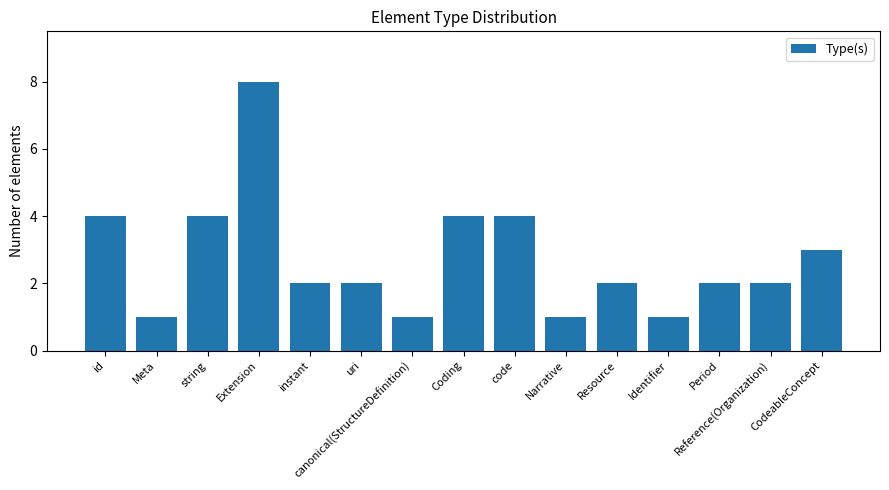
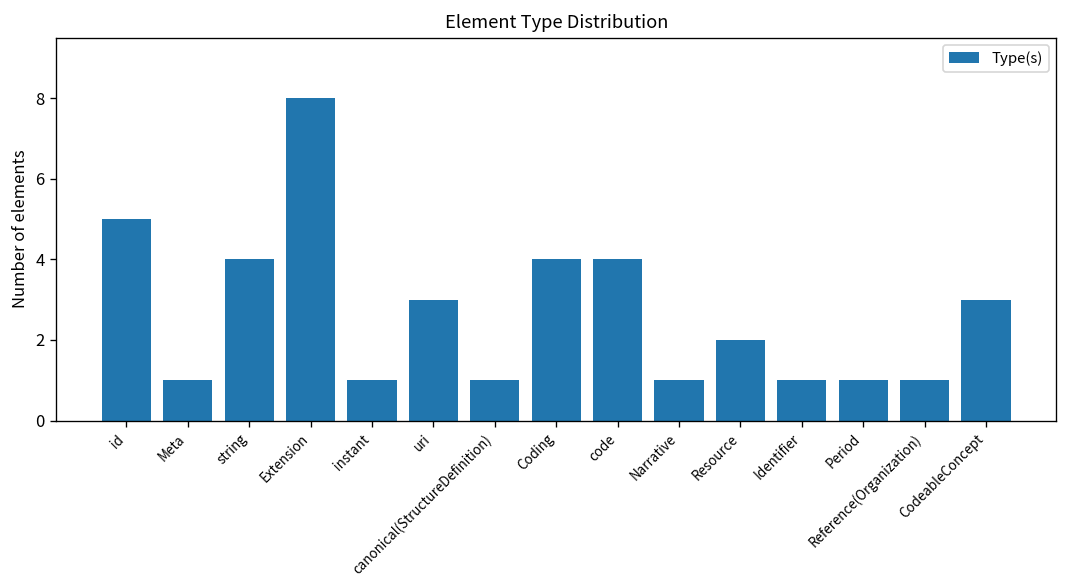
  {
-   "id": 4,
+   "id": 5,
    "Meta": 1,
    "string": 4,
    "Extension": 8,
-   "instant": 2,
-   "uri": 2,
+   "instant": 1,
+   "uri": 3,
    "canonical(StructureDefinition)": 1,
    "Coding": 4,
    "code": 4,
    "Narrative": 1,
    "Resource": 2,
    "Identifier": 1,
-   "Period": 2,
-   "Reference(Organization)": 2,
+   "Period": 1,
+   "Reference(Organization)": 1,
    "CodeableConcept": 3
  }
